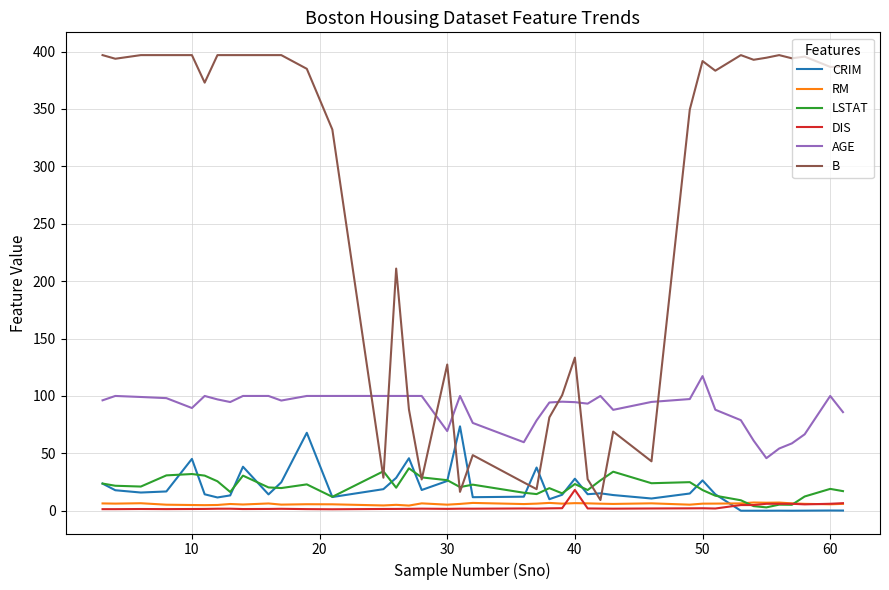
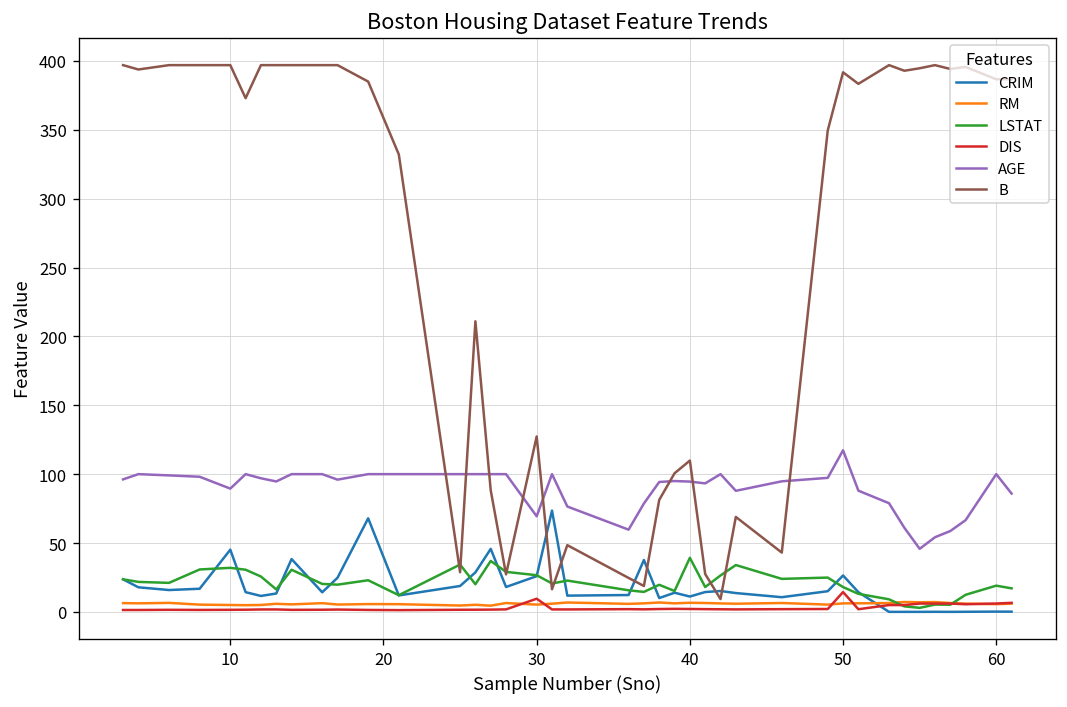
  {
    "CRIM": {
      "10": 45,
-     "40": 28,
+     "40": 11,
      "50": 26,
      "60": 0
    },
    "RM": {
      "10": 5,
      "30": 5,
      "40": 7,
      "50": 6
    },
    "LSTAT": {
      "10": 32,
-     "40": 23,
+     "40": 39,
      "50": 18,
      "60": 19
    },
    "DIS": {
      "10": 2,
-     "30": 2,
-     "40": 18,
-     "50": 2
+     "30": 10,
+     "40": 2,
+     "50": 14
    },
    "AGE": {
      "10": 90,
      "30": 69,
      "40": 95,
      "50": 117,
      "60": 100
    },
    "B": {
      "10": 397,
      "30": 127,
-     "40": 133,
+     "40": 110,
      "50": 392
    }
  }
